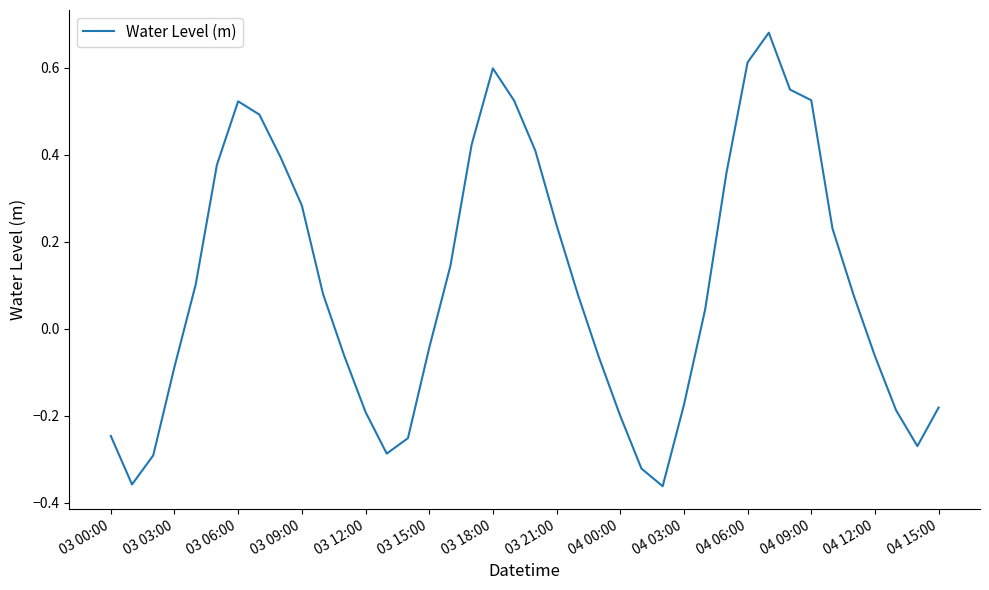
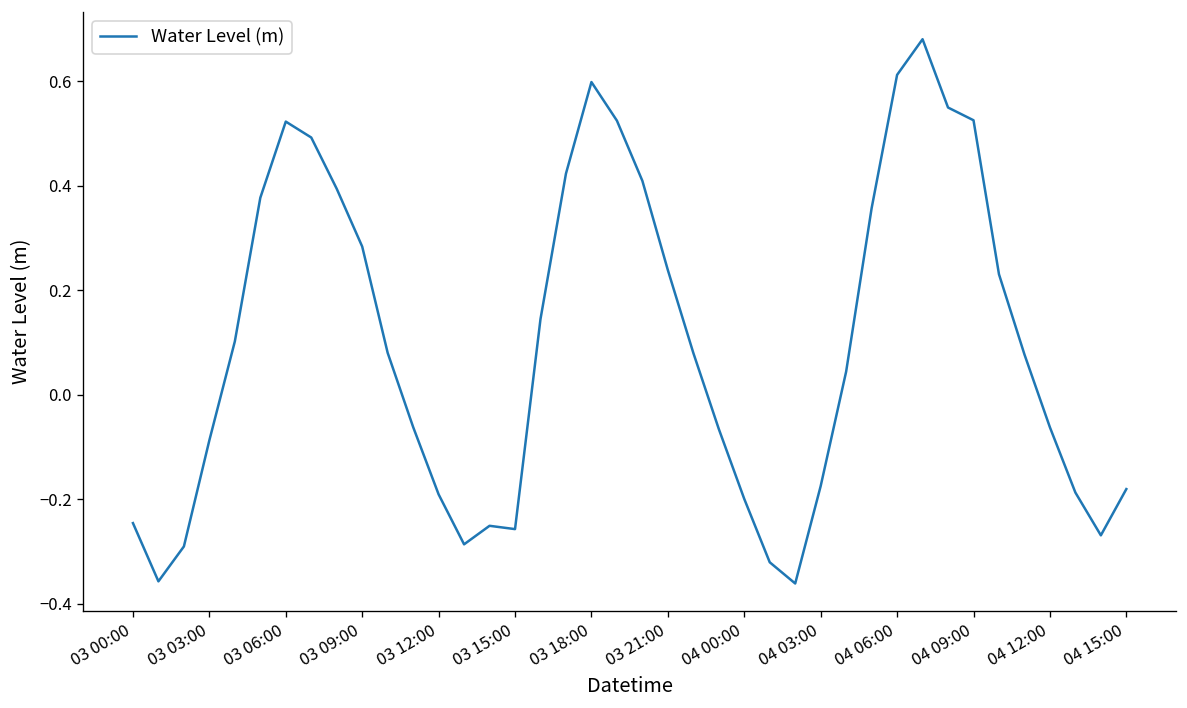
  {
    "03 00:00": -0.25,
    "03 03:00": -0.09,
    "03 06:00": 0.52,
    "03 09:00": 0.28,
    "03 12:00": -0.19,
-   "03 15:00": -0.04,
+   "03 15:00": -0.26,
    "03 18:00": 0.60,
    "03 21:00": 0.24,
    "04 00:00": -0.20,
    "04 03:00": -0.18,
    "04 06:00": 0.61,
    "04 09:00": 0.52,
    "04 12:00": -0.06,
    "04 15:00": -0.18
  }
